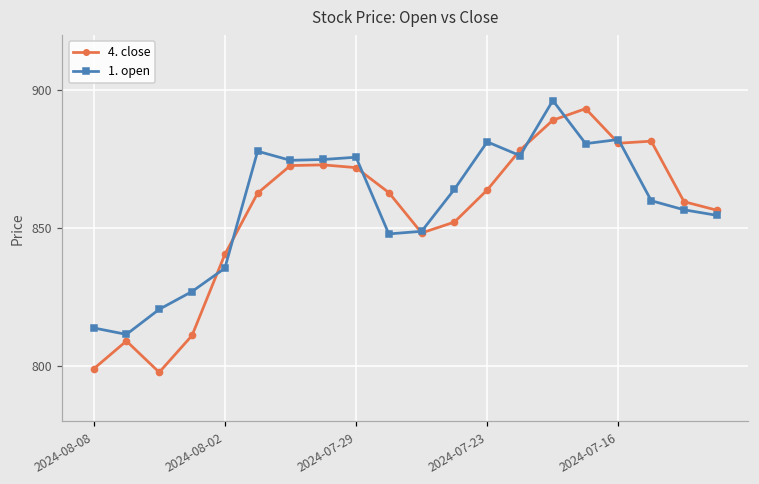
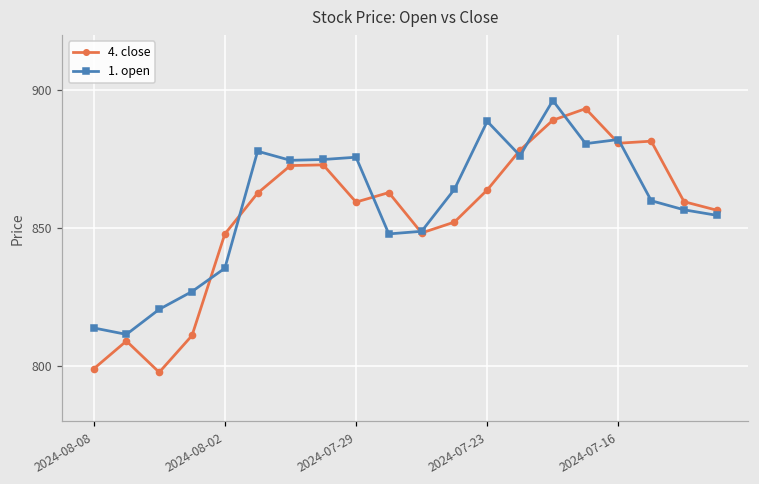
  {
    "4. close": {
      "2024-08-08": 799,
-     "2024-08-02": 841,
-     "2024-07-29": 872,
+     "2024-08-02": 848,
+     "2024-07-29": 860,
      "2024-07-23": 864,
      "2024-07-16": 881
    },
    "1. open": {
      "2024-08-08": 814,
      "2024-08-02": 836,
      "2024-07-29": 876,
-     "2024-07-23": 881,
+     "2024-07-23": 889,
      "2024-07-16": 882
    }
  }
